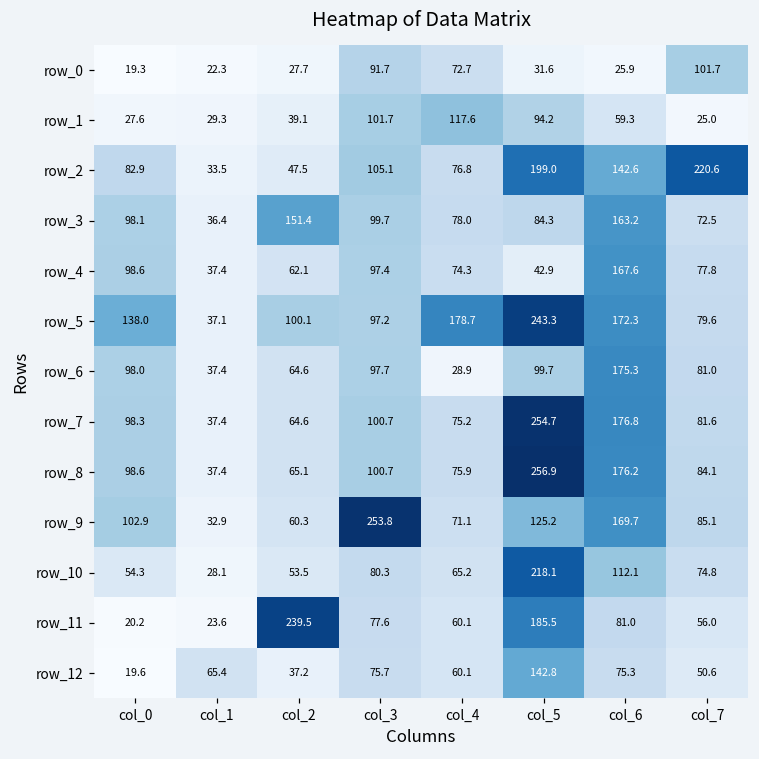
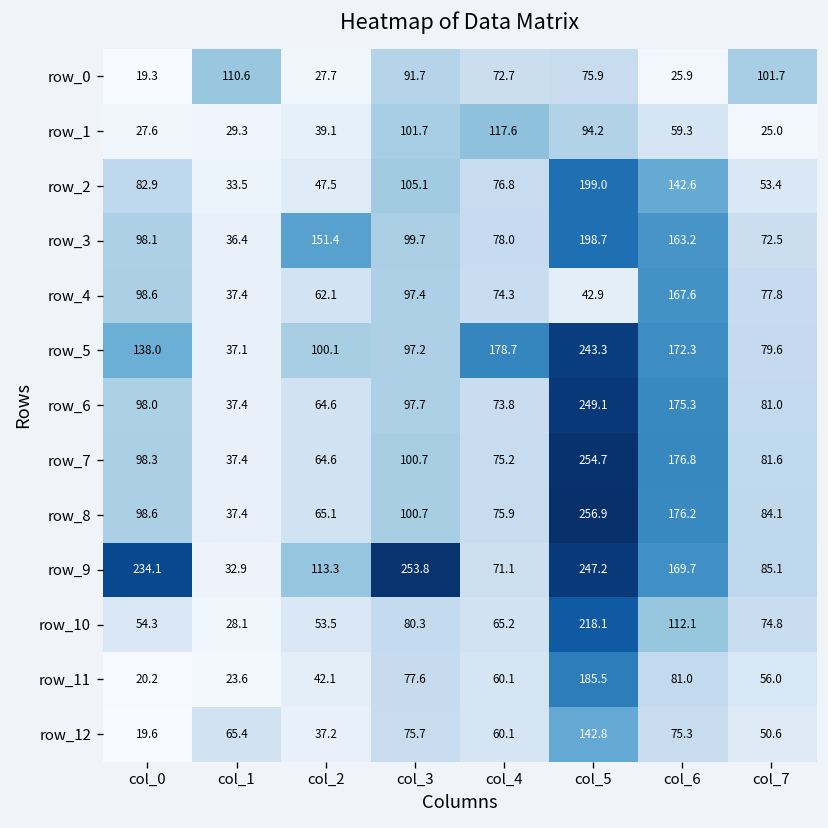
  {
    "row_0": {
      "col_0": 19.3,
-     "col_1": 22.3,
+     "col_1": 110.6,
      "col_2": 27.7,
      "col_3": 91.7,
      "col_4": 72.7,
-     "col_5": 31.6,
+     "col_5": 75.9,
      "col_6": 25.9,
      "col_7": 101.7
    },
    "row_1": {
      "col_0": 27.6,
      "col_1": 29.3,
      "col_2": 39.1,
      "col_3": 101.7,
      "col_4": 117.6,
      "col_5": 94.2,
      "col_6": 59.3,
      "col_7": 25.0
    },
    "row_2": {
      "col_0": 82.9,
      "col_1": 33.5,
      "col_2": 47.5,
      "col_3": 105.1,
      "col_4": 76.8,
      "col_5": 199.0,
      "col_6": 142.6,
-     "col_7": 220.6
+     "col_7": 53.4
    },
    "row_3": {
      "col_0": 98.1,
      "col_1": 36.4,
      "col_2": 151.4,
      "col_3": 99.7,
      "col_4": 78.0,
-     "col_5": 84.3,
+     "col_5": 198.7,
      "col_6": 163.2,
      "col_7": 72.5
    },
    "row_4": {
      "col_0": 98.6,
      "col_1": 37.4,
      "col_2": 62.1,
      "col_3": 97.4,
      "col_4": 74.3,
      "col_5": 42.9,
      "col_6": 167.6,
      "col_7": 77.8
    },
    "row_5": {
      "col_0": 138.0,
      "col_1": 37.1,
      "col_2": 100.1,
      "col_3": 97.2,
      "col_4": 178.7,
      "col_5": 243.3,
      "col_6": 172.3,
      "col_7": 79.6
    },
    "row_6": {
      "col_0": 98.0,
      "col_1": 37.4,
      "col_2": 64.6,
      "col_3": 97.7,
-     "col_4": 28.9,
-     "col_5": 99.7,
+     "col_4": 73.8,
+     "col_5": 249.1,
      "col_6": 175.3,
      "col_7": 81.0
    },
    "row_7": {
      "col_0": 98.3,
      "col_1": 37.4,
      "col_2": 64.6,
      "col_3": 100.7,
      "col_4": 75.2,
      "col_5": 254.7,
      "col_6": 176.8,
      "col_7": 81.6
    },
    "row_8": {
      "col_0": 98.6,
      "col_1": 37.4,
      "col_2": 65.1,
      "col_3": 100.7,
      "col_4": 75.9,
      "col_5": 256.9,
      "col_6": 176.2,
      "col_7": 84.1
    },
    "row_9": {
-     "col_0": 102.9,
+     "col_0": 234.1,
      "col_1": 32.9,
-     "col_2": 60.3,
+     "col_2": 113.3,
      "col_3": 253.8,
      "col_4": 71.1,
-     "col_5": 125.2,
+     "col_5": 247.2,
      "col_6": 169.7,
      "col_7": 85.1
    },
    "row_10": {
      "col_0": 54.3,
      "col_1": 28.1,
      "col_2": 53.5,
      "col_3": 80.3,
      "col_4": 65.2,
      "col_5": 218.1,
      "col_6": 112.1,
      "col_7": 74.8
    },
    "row_11": {
      "col_0": 20.2,
      "col_1": 23.6,
-     "col_2": 239.5,
+     "col_2": 42.1,
      "col_3": 77.6,
      "col_4": 60.1,
      "col_5": 185.5,
      "col_6": 81.0,
      "col_7": 56.0
    },
    "row_12": {
      "col_0": 19.6,
      "col_1": 65.4,
      "col_2": 37.2,
      "col_3": 75.7,
      "col_4": 60.1,
      "col_5": 142.8,
      "col_6": 75.3,
      "col_7": 50.6
    }
  }
